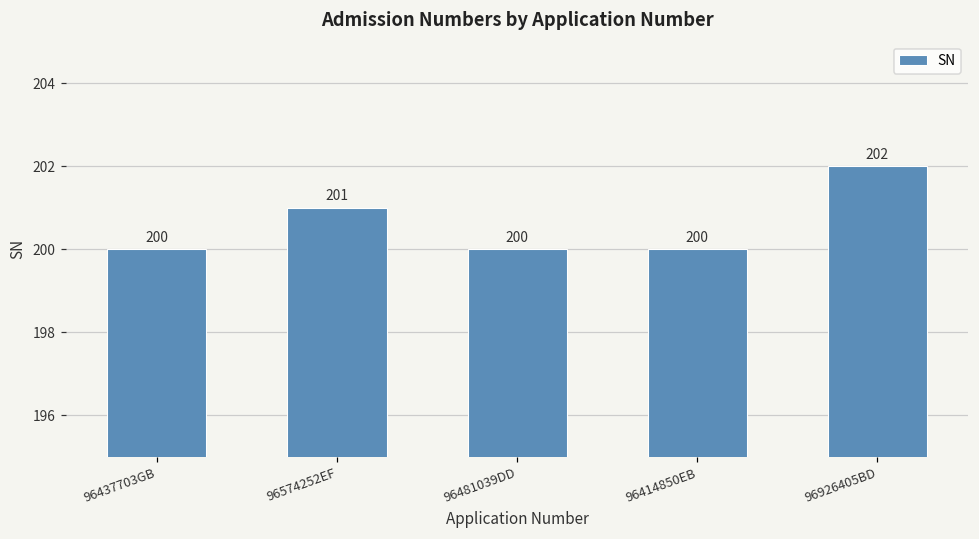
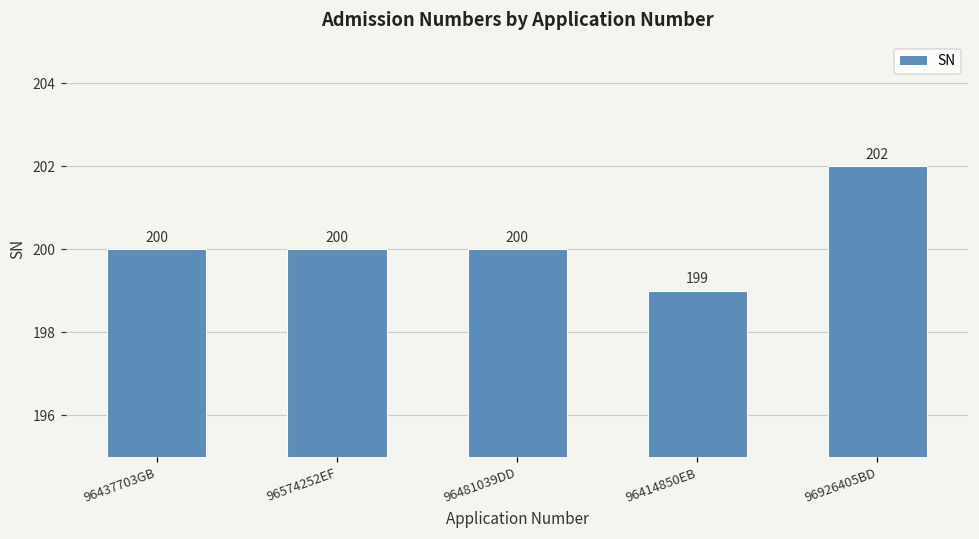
  {
    "96437703GB": 200,
-   "96574252EF": 201,
+   "96574252EF": 200,
    "96481039DD": 200,
-   "96414850EB": 200,
+   "96414850EB": 199,
    "96926405BD": 202
  }
